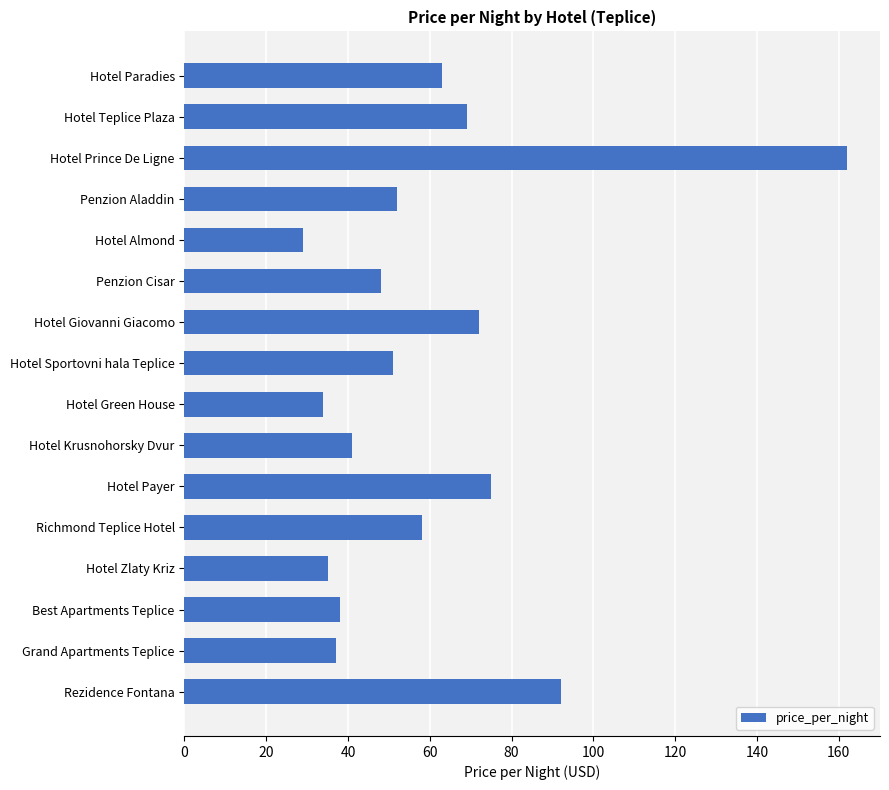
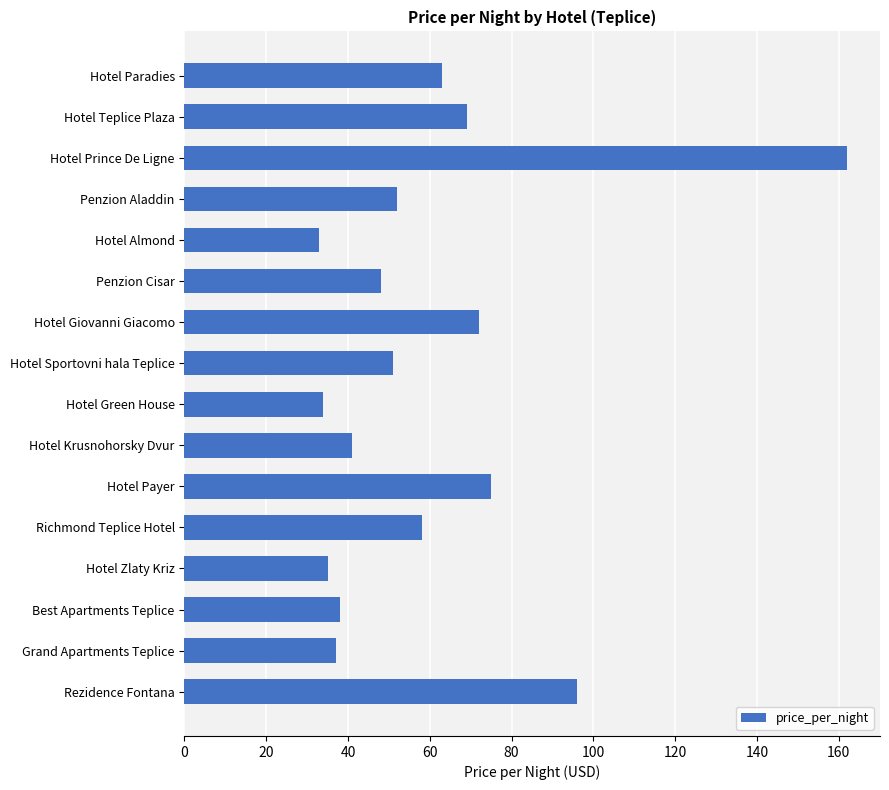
  {
    "Hotel Paradies": 63,
    "Hotel Teplice Plaza": 69,
    "Hotel Prince De Ligne": 162,
    "Penzion Aladdin": 52,
-   "Hotel Almond": 29,
+   "Hotel Almond": 33,
    "Penzion Cisar": 48,
    "Hotel Giovanni Giacomo": 72,
    "Hotel Sportovni hala Teplice": 51,
    "Hotel Green House": 34,
    "Hotel Krusnohorsky Dvur": 41,
    "Hotel Payer": 75,
    "Richmond Teplice Hotel": 58,
    "Hotel Zlaty Kriz": 35,
    "Best Apartments Teplice": 38,
    "Grand Apartments Teplice": 37,
-   "Rezidence Fontana": 92
+   "Rezidence Fontana": 96
  }
